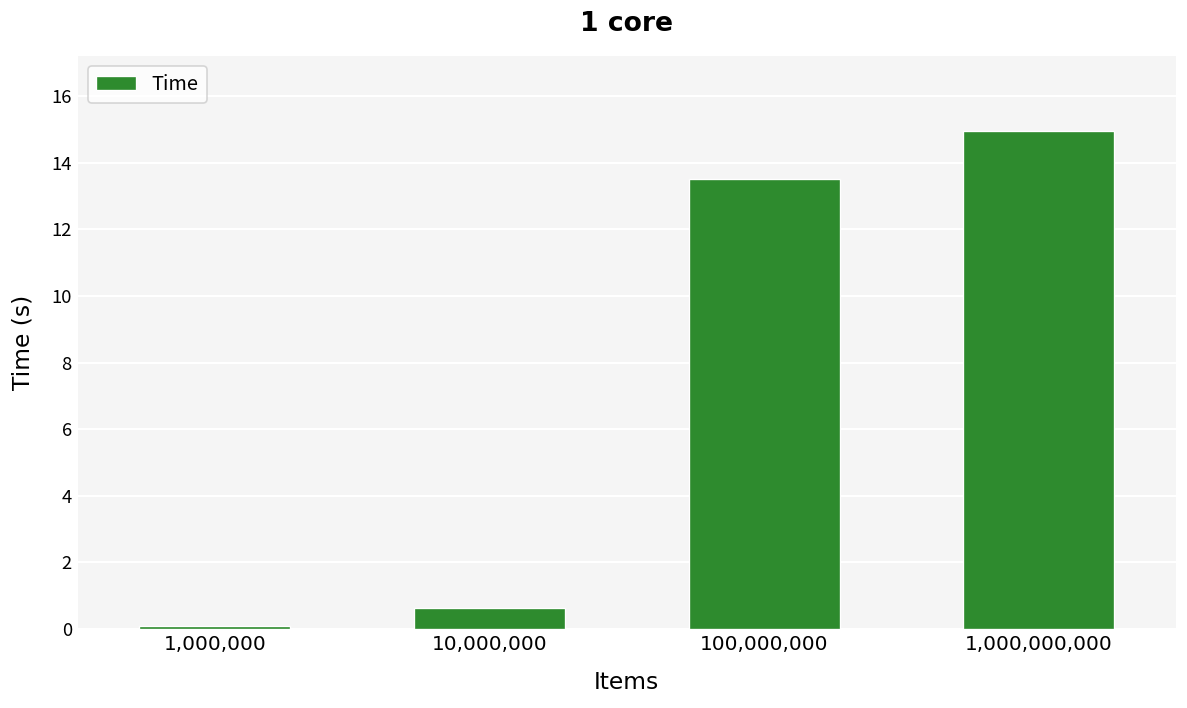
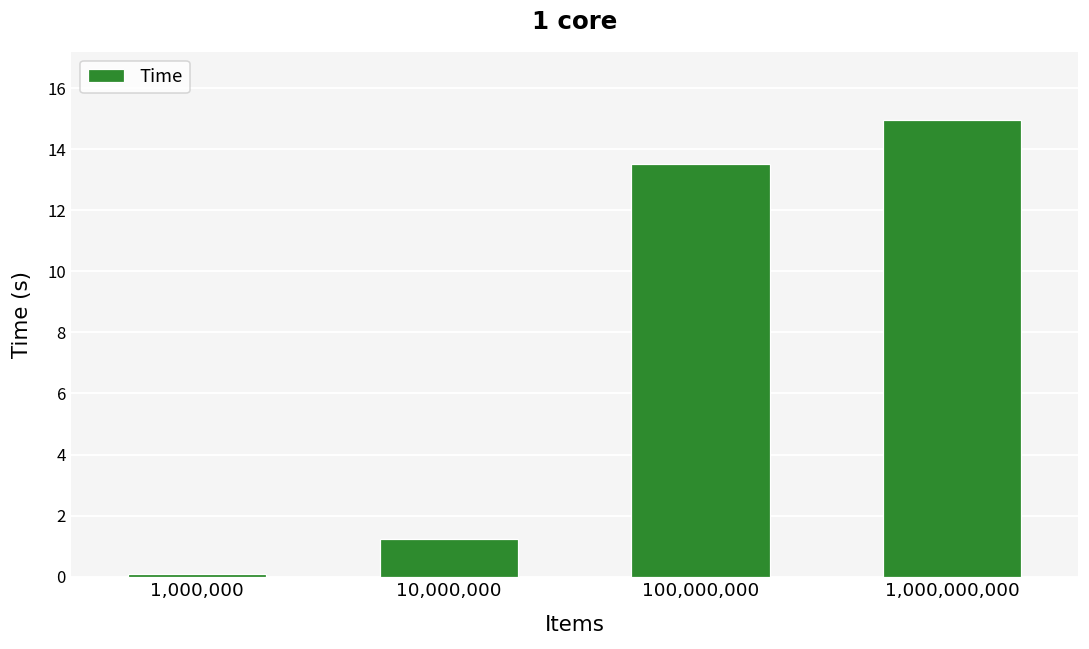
  {
    "1,000,000": 0.1,
-   "10,000,000": 0.6,
+   "10,000,000": 1.2,
    "100,000,000": 13.5,
    "1,000,000,000": 15.0
  }
